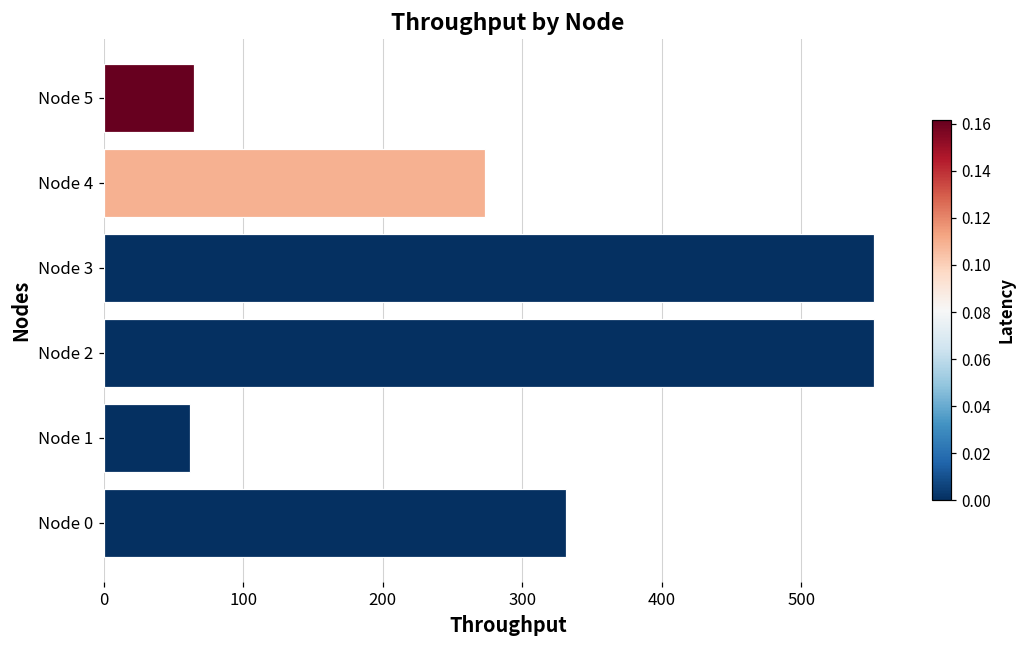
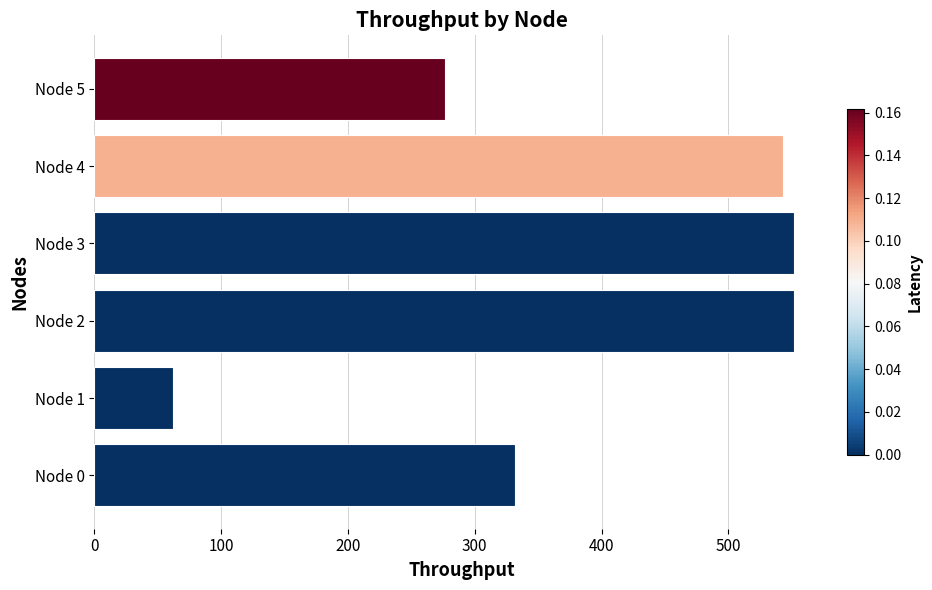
  {
-   "Node 5": 65,
-   "Node 4": 274,
+   "Node 5": 277,
+   "Node 4": 543,
    "Node 3": 552,
    "Node 2": 552,
    "Node 1": 62,
    "Node 0": 332
  }
